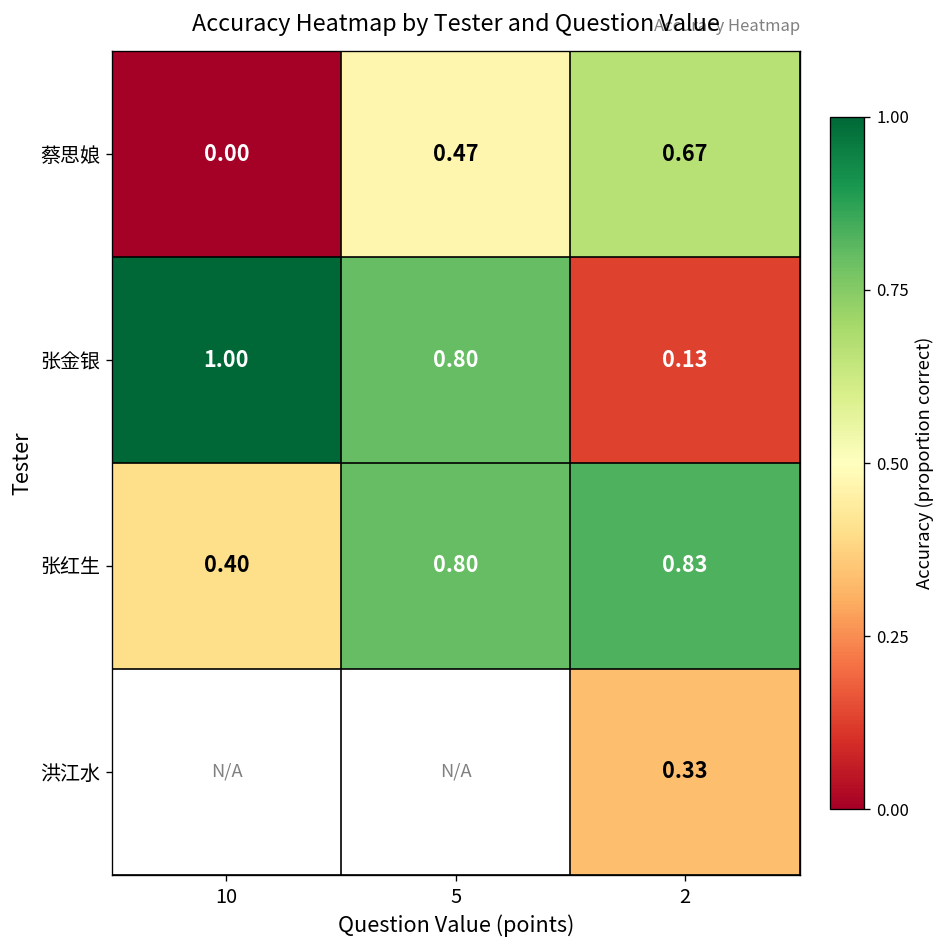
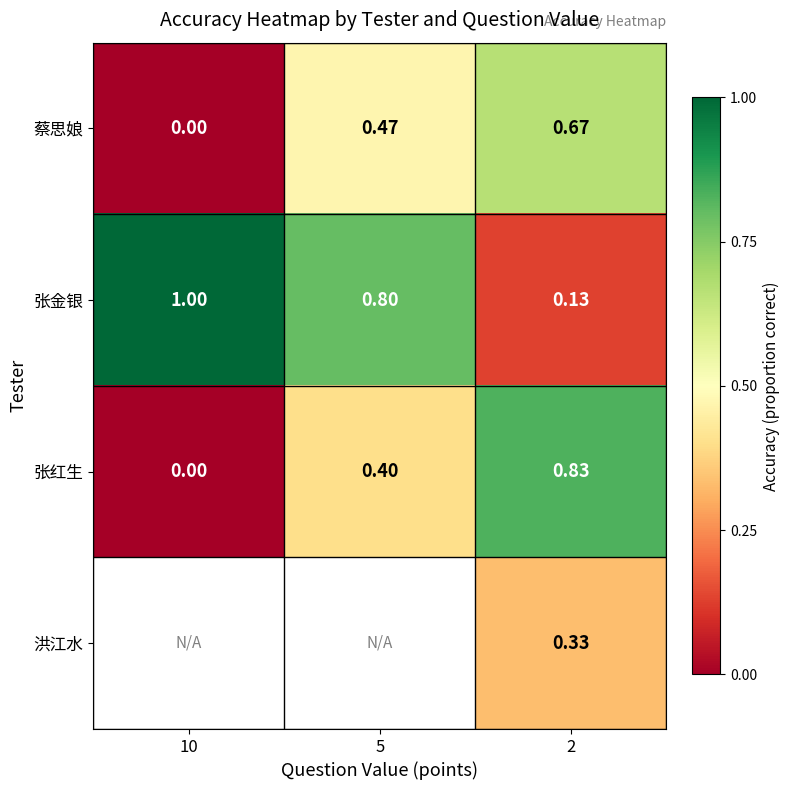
  {
    "蔡思娘": {
      "10": 0.00,
      "5": 0.47,
      "2": 0.67
    },
    "张金银": {
      "10": 1.00,
      "5": 0.80,
      "2": 0.13
    },
    "张红生": {
-     "10": 0.40,
-     "5": 0.80,
+     "10": 0.00,
+     "5": 0.40,
      "2": 0.83
    },
    "洪江水": {
      "2": 0.33
    }
  }
